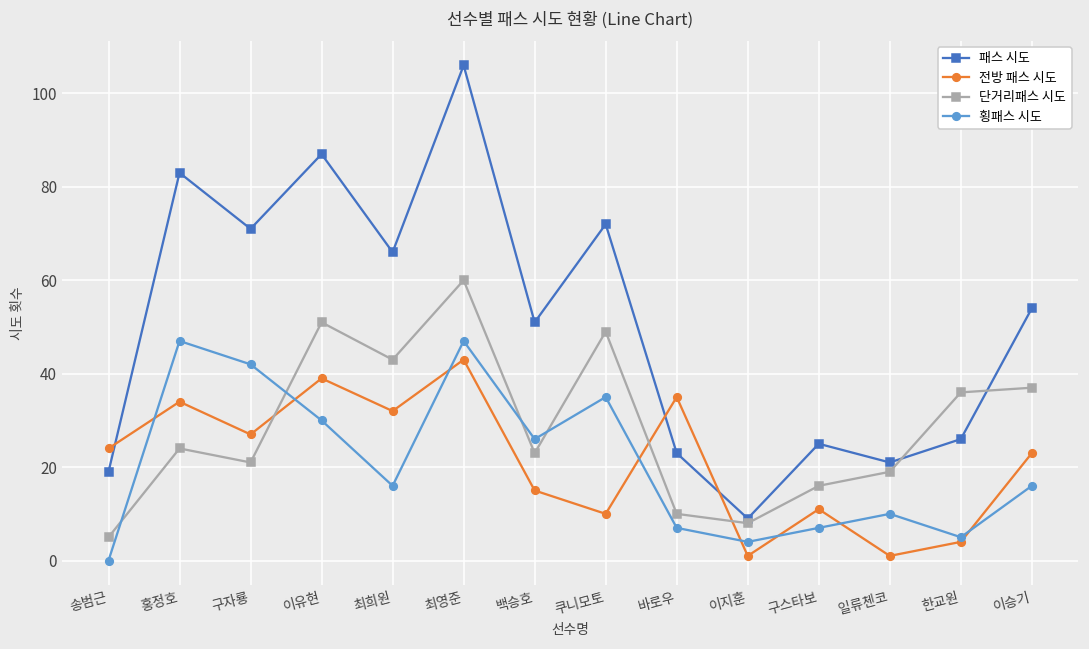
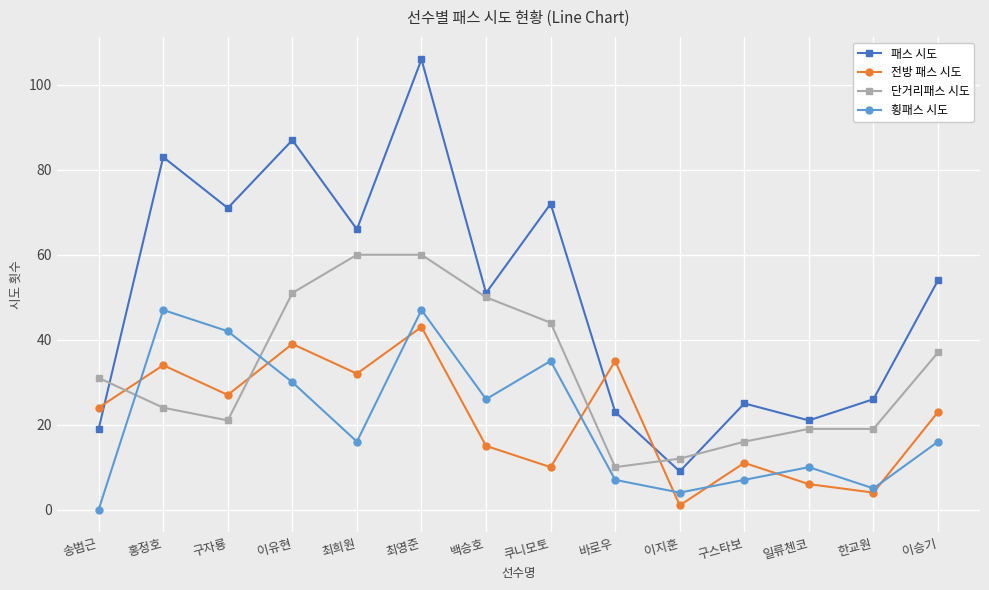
  {
    "전방 패스 시도": {
      "송범근": 24,
      "홍정호": 34,
      "구자룡": 27,
      "이유현": 39,
      "최희원": 32,
      "최영준": 43,
      "백승호": 15,
      "쿠니모토": 10,
      "바로우": 35,
      "이지훈": 1,
      "구스타보": 11,
-     "일류첸코": 1,
+     "일류첸코": 6,
      "한교원": 4,
      "이승기": 23
    },
    "단거리패스 시도": {
-     "송범근": 5,
+     "송범근": 31,
      "홍정호": 24,
      "구자룡": 21,
      "이유현": 51,
-     "최희원": 43,
+     "최희원": 60,
      "최영준": 60,
-     "백승호": 23,
-     "쿠니모토": 49,
+     "백승호": 50,
+     "쿠니모토": 44,
      "바로우": 10,
-     "이지훈": 8,
+     "이지훈": 12,
      "구스타보": 16,
      "일류첸코": 19,
-     "한교원": 36,
+     "한교원": 19,
      "이승기": 37
    }
  }
